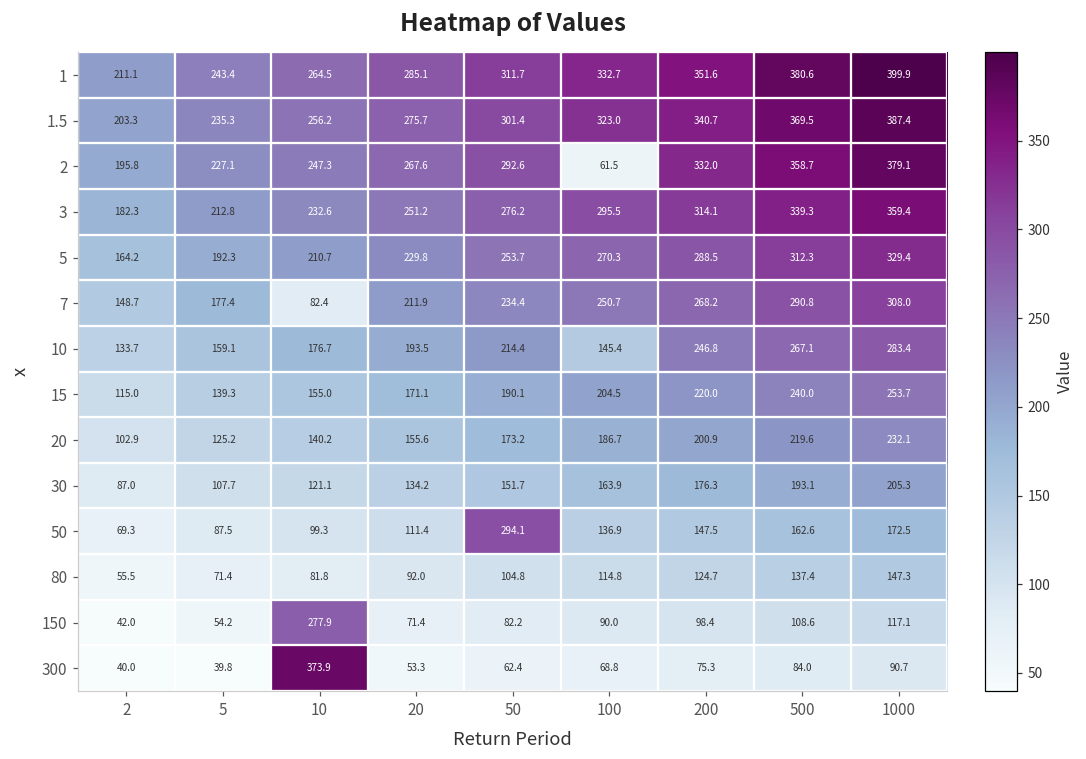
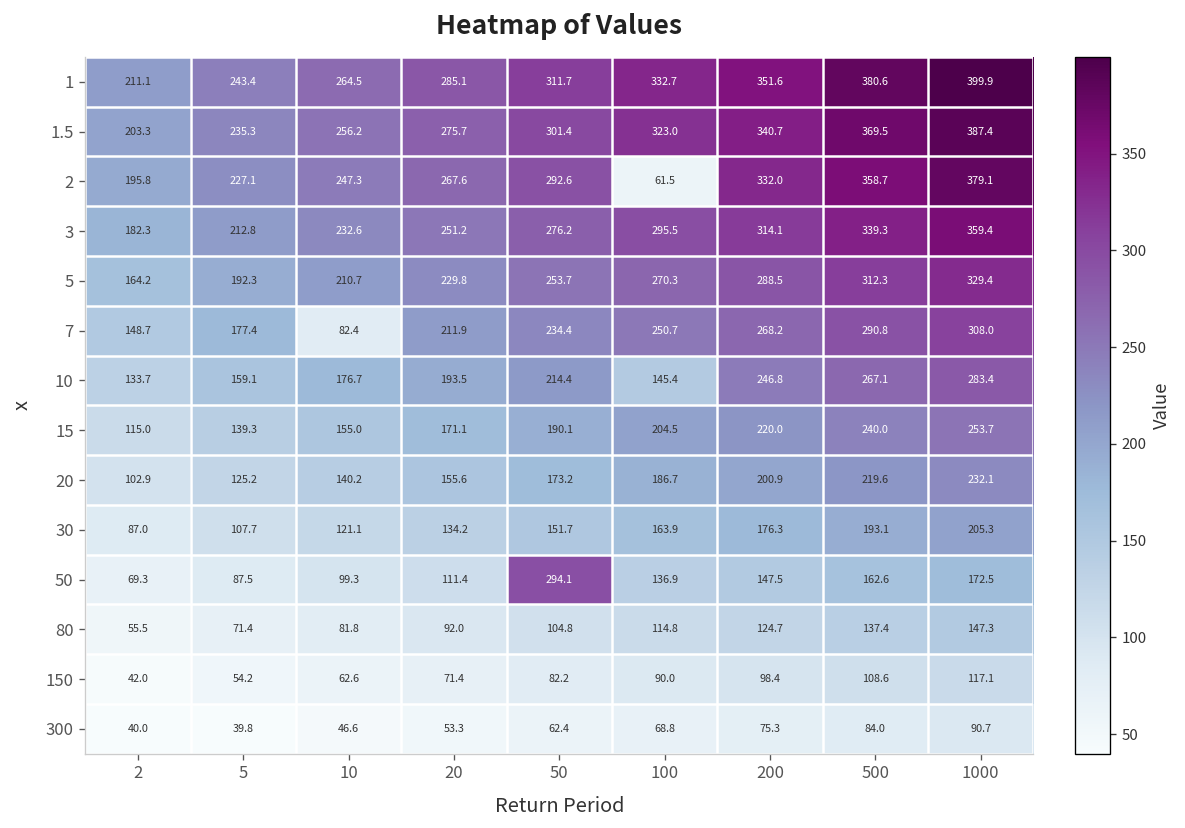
  {
    "1": {
      "2": 211.1,
      "5": 243.4,
      "10": 264.5,
      "20": 285.1,
      "50": 311.7,
      "100": 332.7,
      "200": 351.6,
      "500": 380.6,
      "1000": 399.9
    },
    "1.5": {
      "2": 203.3,
      "5": 235.3,
      "10": 256.2,
      "20": 275.7,
      "50": 301.4,
      "100": 323.0,
      "200": 340.7,
      "500": 369.5,
      "1000": 387.4
    },
    "2": {
      "2": 195.8,
      "5": 227.1,
      "10": 247.3,
      "20": 267.6,
      "50": 292.6,
      "100": 61.5,
      "200": 332.0,
      "500": 358.7,
      "1000": 379.1
    },
    "3": {
      "2": 182.3,
      "5": 212.8,
      "10": 232.6,
      "20": 251.2,
      "50": 276.2,
      "100": 295.5,
      "200": 314.1,
      "500": 339.3,
      "1000": 359.4
    },
    "5": {
      "2": 164.2,
      "5": 192.3,
      "10": 210.7,
      "20": 229.8,
      "50": 253.7,
      "100": 270.3,
      "200": 288.5,
      "500": 312.3,
      "1000": 329.4
    },
    "7": {
      "2": 148.7,
      "5": 177.4,
      "10": 82.4,
      "20": 211.9,
      "50": 234.4,
      "100": 250.7,
      "200": 268.2,
      "500": 290.8,
      "1000": 308.0
    },
    "10": {
      "2": 133.7,
      "5": 159.1,
      "10": 176.7,
      "20": 193.5,
      "50": 214.4,
      "100": 145.4,
      "200": 246.8,
      "500": 267.1,
      "1000": 283.4
    },
    "15": {
      "2": 115.0,
      "5": 139.3,
      "10": 155.0,
      "20": 171.1,
      "50": 190.1,
      "100": 204.5,
      "200": 220.0,
      "500": 240.0,
      "1000": 253.7
    },
    "20": {
      "2": 102.9,
      "5": 125.2,
      "10": 140.2,
      "20": 155.6,
      "50": 173.2,
      "100": 186.7,
      "200": 200.9,
      "500": 219.6,
      "1000": 232.1
    },
    "30": {
      "2": 87.0,
      "5": 107.7,
      "10": 121.1,
      "20": 134.2,
      "50": 151.7,
      "100": 163.9,
      "200": 176.3,
      "500": 193.1,
      "1000": 205.3
    },
    "50": {
      "2": 69.3,
      "5": 87.5,
      "10": 99.3,
      "20": 111.4,
      "50": 294.1,
      "100": 136.9,
      "200": 147.5,
      "500": 162.6,
      "1000": 172.5
    },
    "80": {
      "2": 55.5,
      "5": 71.4,
      "10": 81.8,
      "20": 92.0,
      "50": 104.8,
      "100": 114.8,
      "200": 124.7,
      "500": 137.4,
      "1000": 147.3
    },
    "150": {
      "2": 42.0,
      "5": 54.2,
-     "10": 277.9,
+     "10": 62.6,
      "20": 71.4,
      "50": 82.2,
      "100": 90.0,
      "200": 98.4,
      "500": 108.6,
      "1000": 117.1
    },
    "300": {
      "2": 40.0,
      "5": 39.8,
-     "10": 373.9,
+     "10": 46.6,
      "20": 53.3,
      "50": 62.4,
      "100": 68.8,
      "200": 75.3,
      "500": 84.0,
      "1000": 90.7
    }
  }
